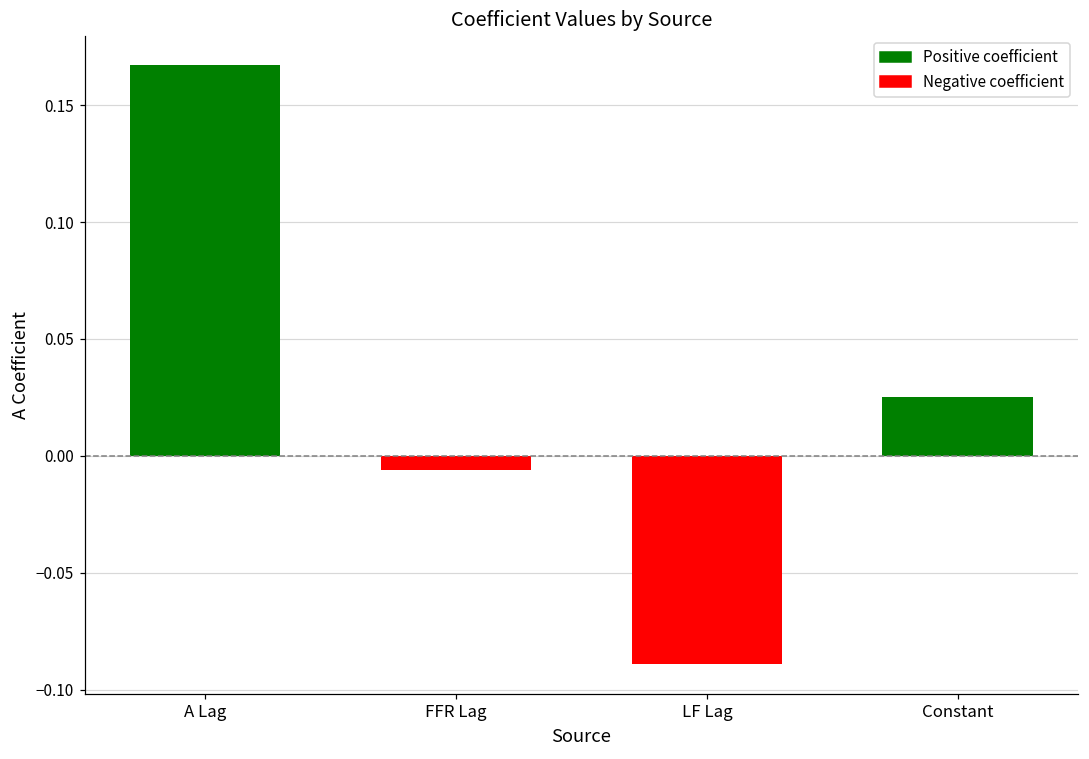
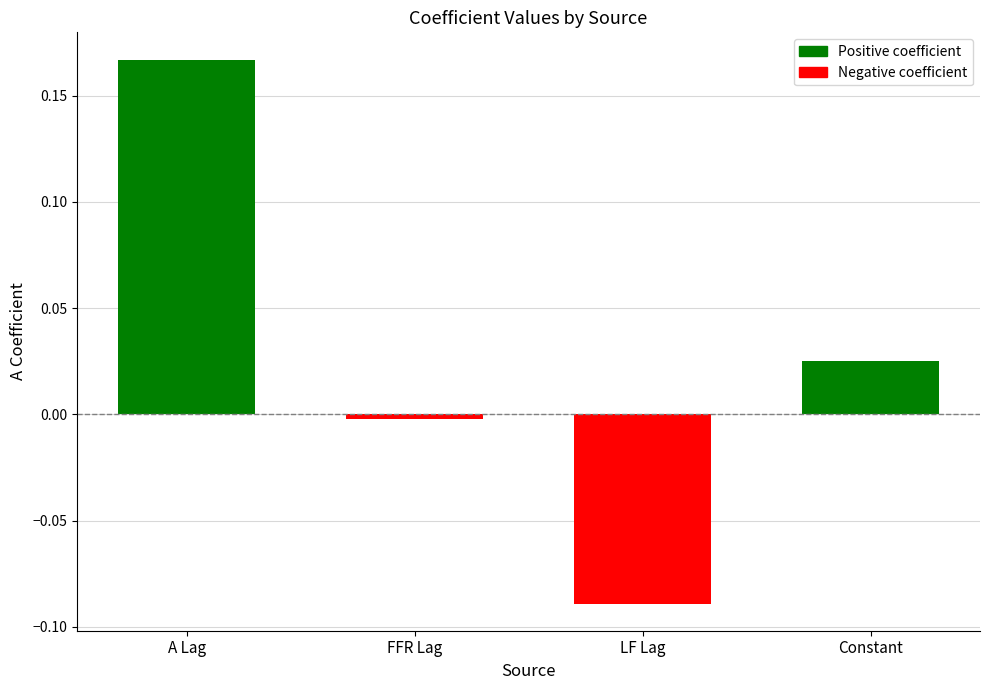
  {
    "A Lag": 0.167,
-   "FFR Lag": -0.006,
+   "FFR Lag": -0.002,
    "LF Lag": -0.089,
    "Constant": 0.025
  }
